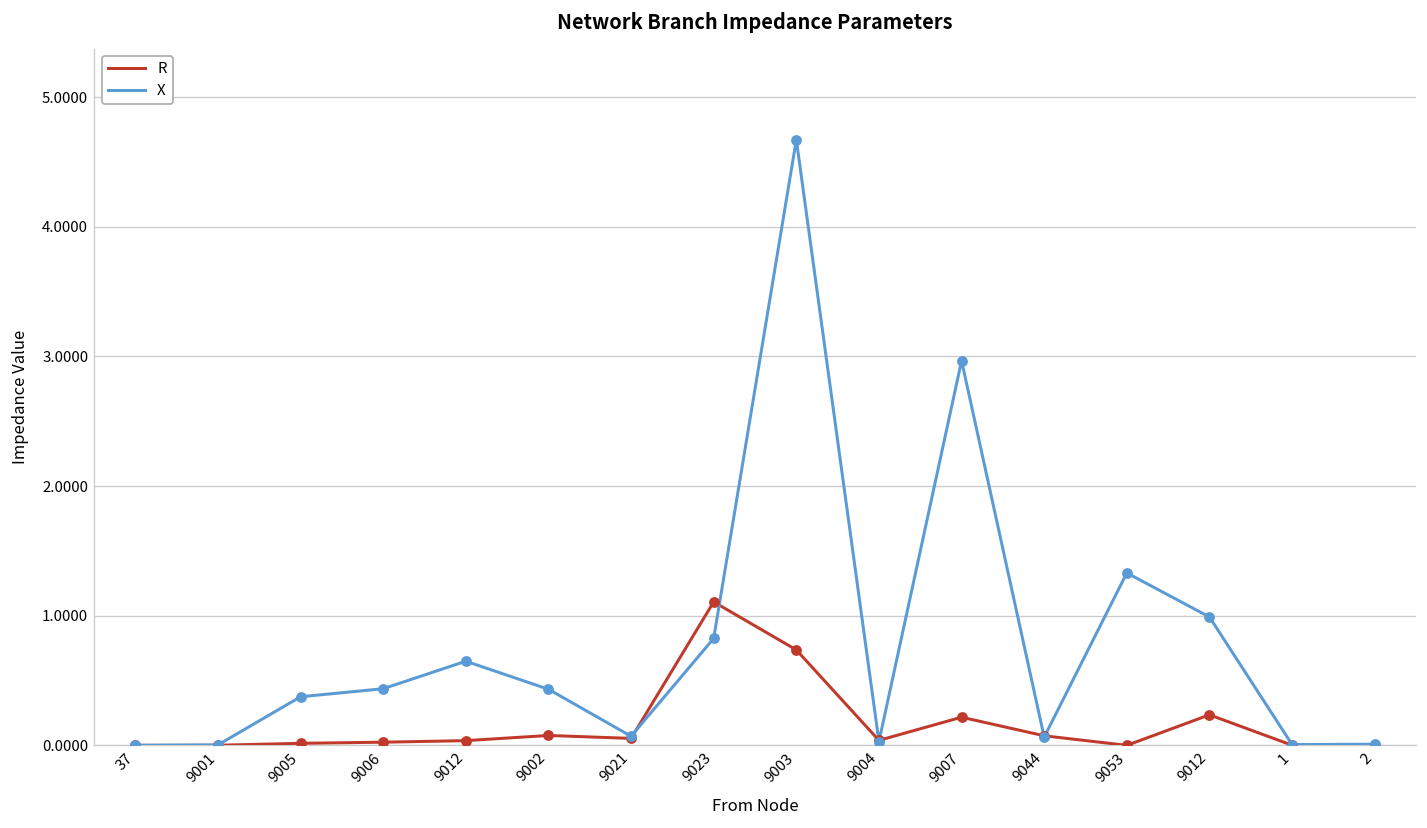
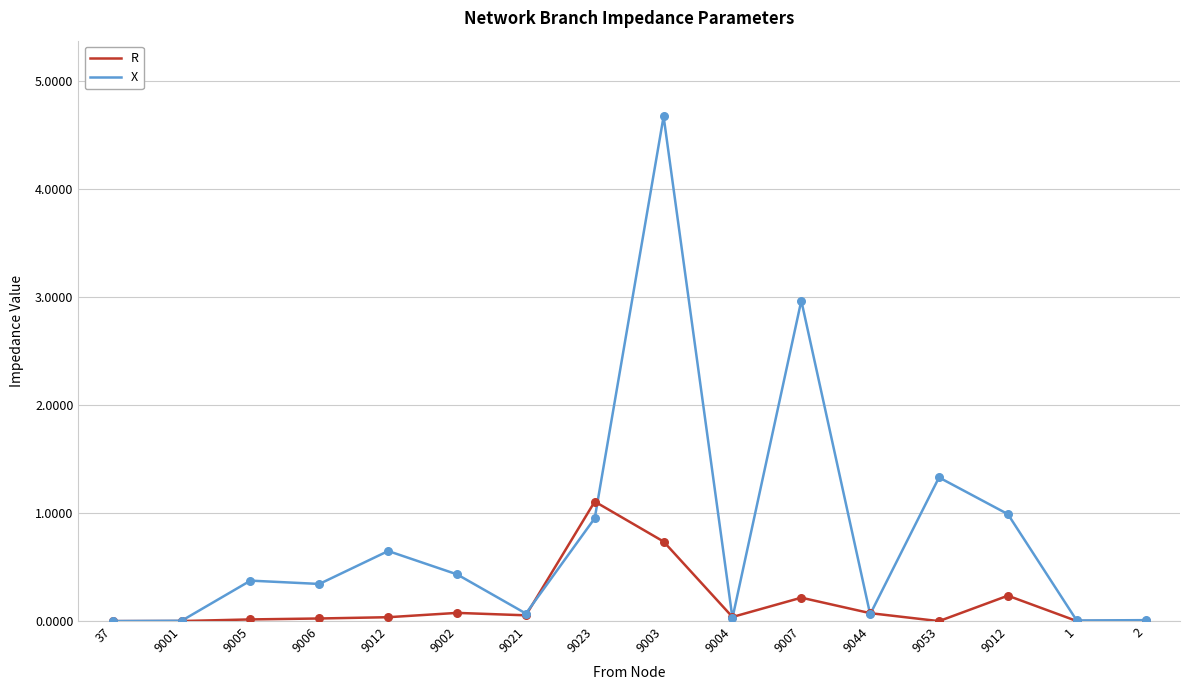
  {
    "R": {
      "9005": 0.02,
      "9006": 0.02,
      "9002": 0.08,
      "9023": 1.11,
      "9003": 0.74,
      "9007": 0.22,
      "9053": 0.00
    },
    "X": {
      "9005": 0.37,
-     "9006": 0.44,
+     "9006": 0.34,
      "9002": 0.43,
-     "9023": 0.83,
+     "9023": 0.95,
      "9003": 4.67,
      "9007": 2.97,
      "9053": 1.33
    }
  }
